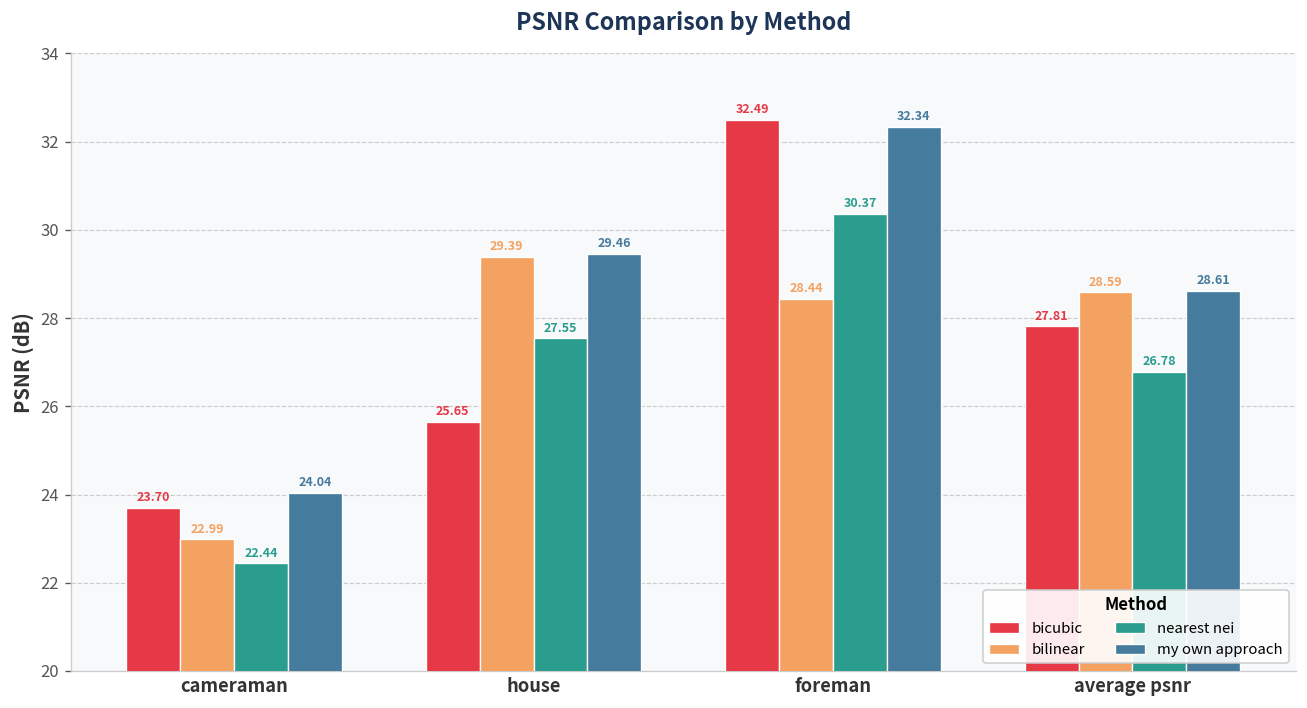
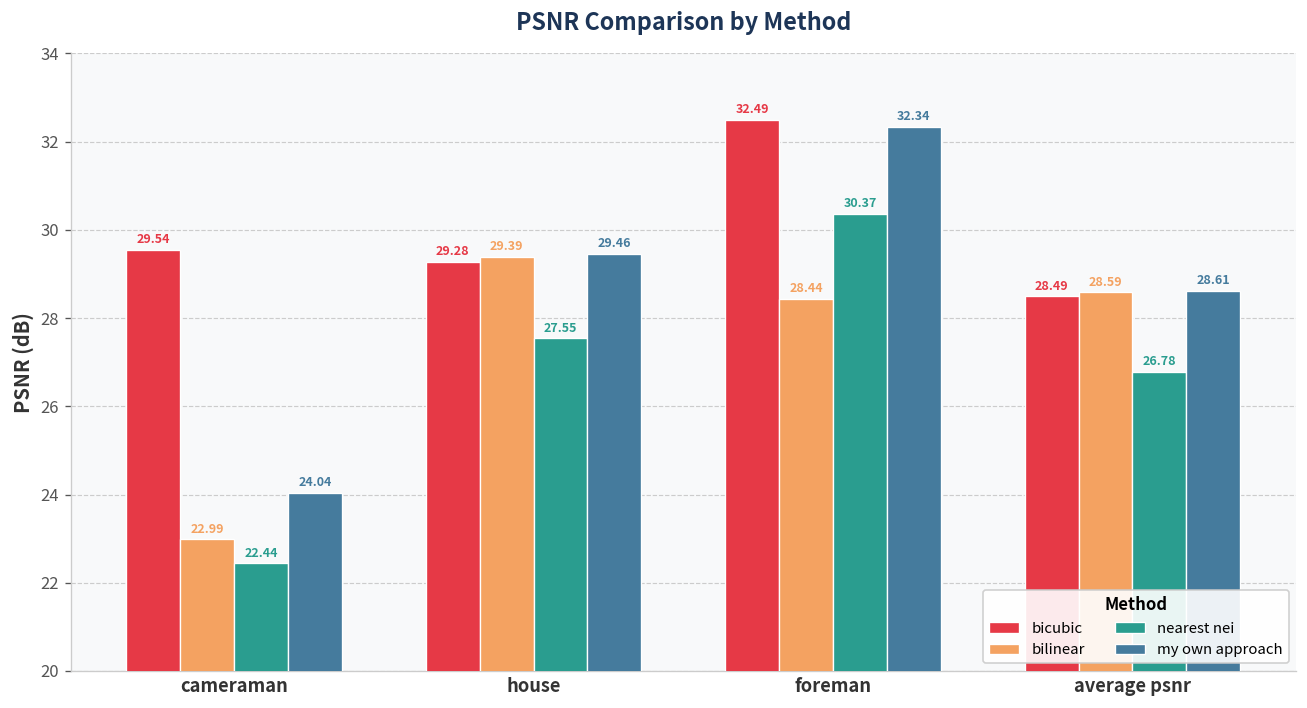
  {
    "bicubic": {
-     "cameraman": 23.70,
-     "house": 25.65,
+     "cameraman": 29.54,
+     "house": 29.28,
      "foreman": 32.49,
-     "average psnr": 27.81
+     "average psnr": 28.49
    },
    "bilinear": {
      "cameraman": 22.99,
      "house": 29.39,
      "foreman": 28.44,
      "average psnr": 28.59
    }
  }
